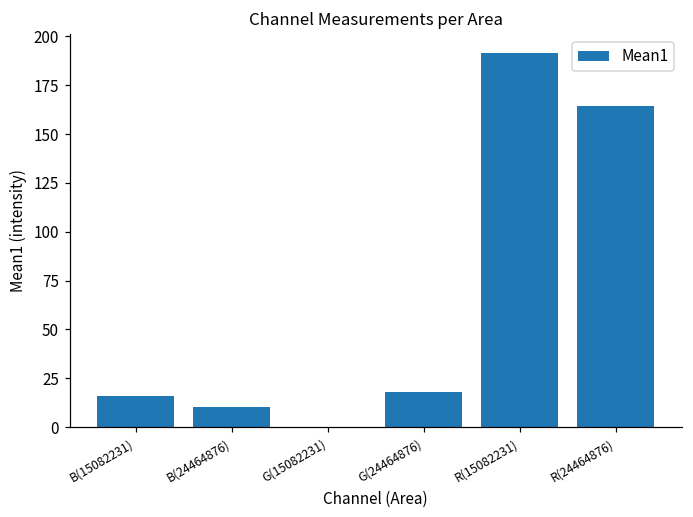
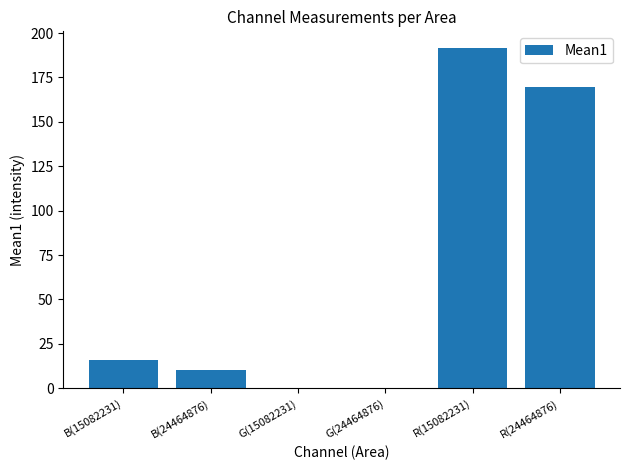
  {
    "B(15082231)": 16,
    "B(24464876)": 10,
    "G(15082231)": 0,
-   "G(24464876)": 18,
+   "G(24464876)": 0,
    "R(15082231)": 191,
-   "R(24464876)": 164
+   "R(24464876)": 170
  }
